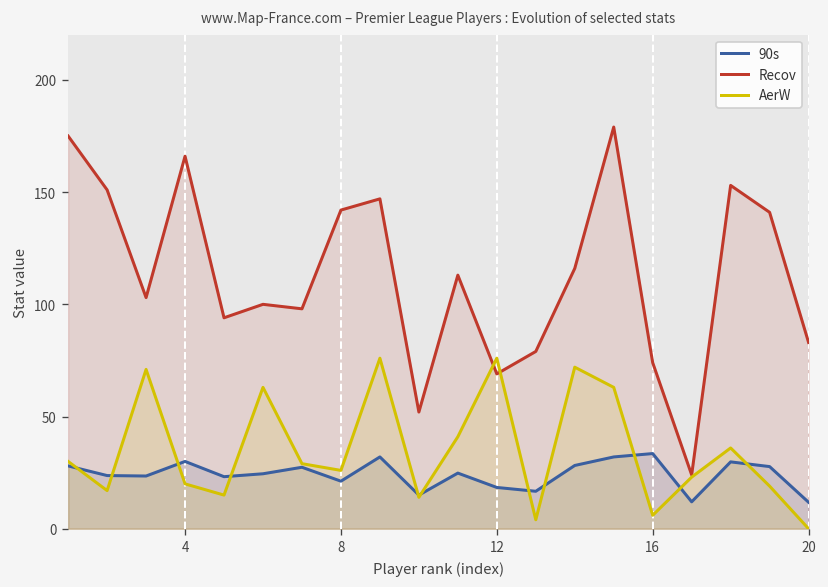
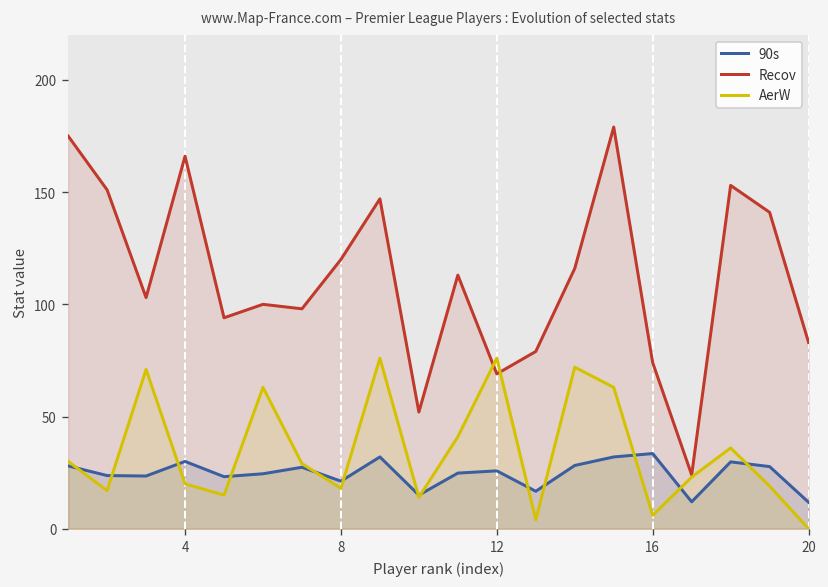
  {
    "90s": {
      "4": 30,
      "8": 21,
-     "12": 18,
+     "12": 26,
      "16": 34,
      "20": 12
    },
    "Recov": {
      "4": 166,
-     "8": 142,
+     "8": 120,
      "12": 69,
      "16": 74,
      "20": 83
    },
    "AerW": {
      "4": 20,
-     "8": 26,
+     "8": 18,
      "12": 76,
      "16": 6,
      "20": 0
    }
  }
